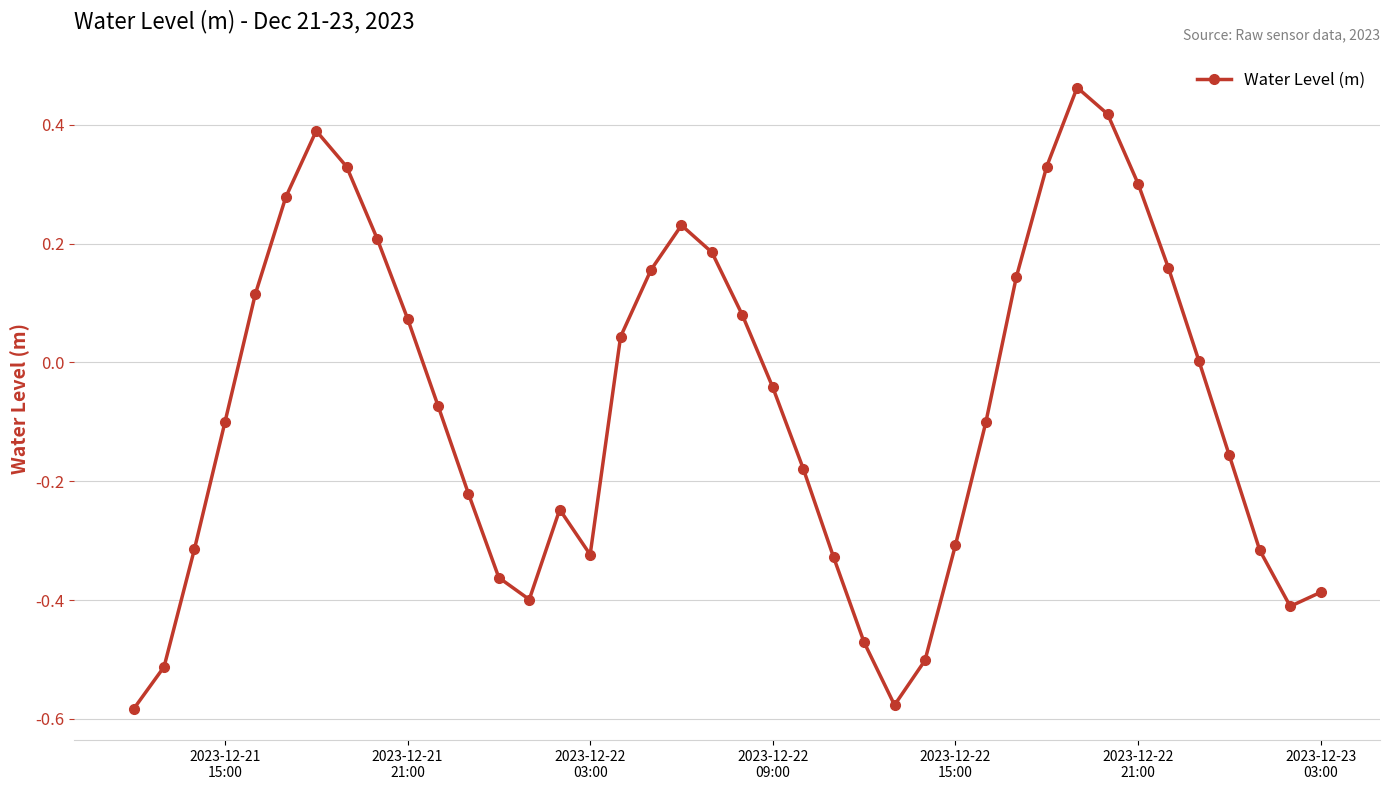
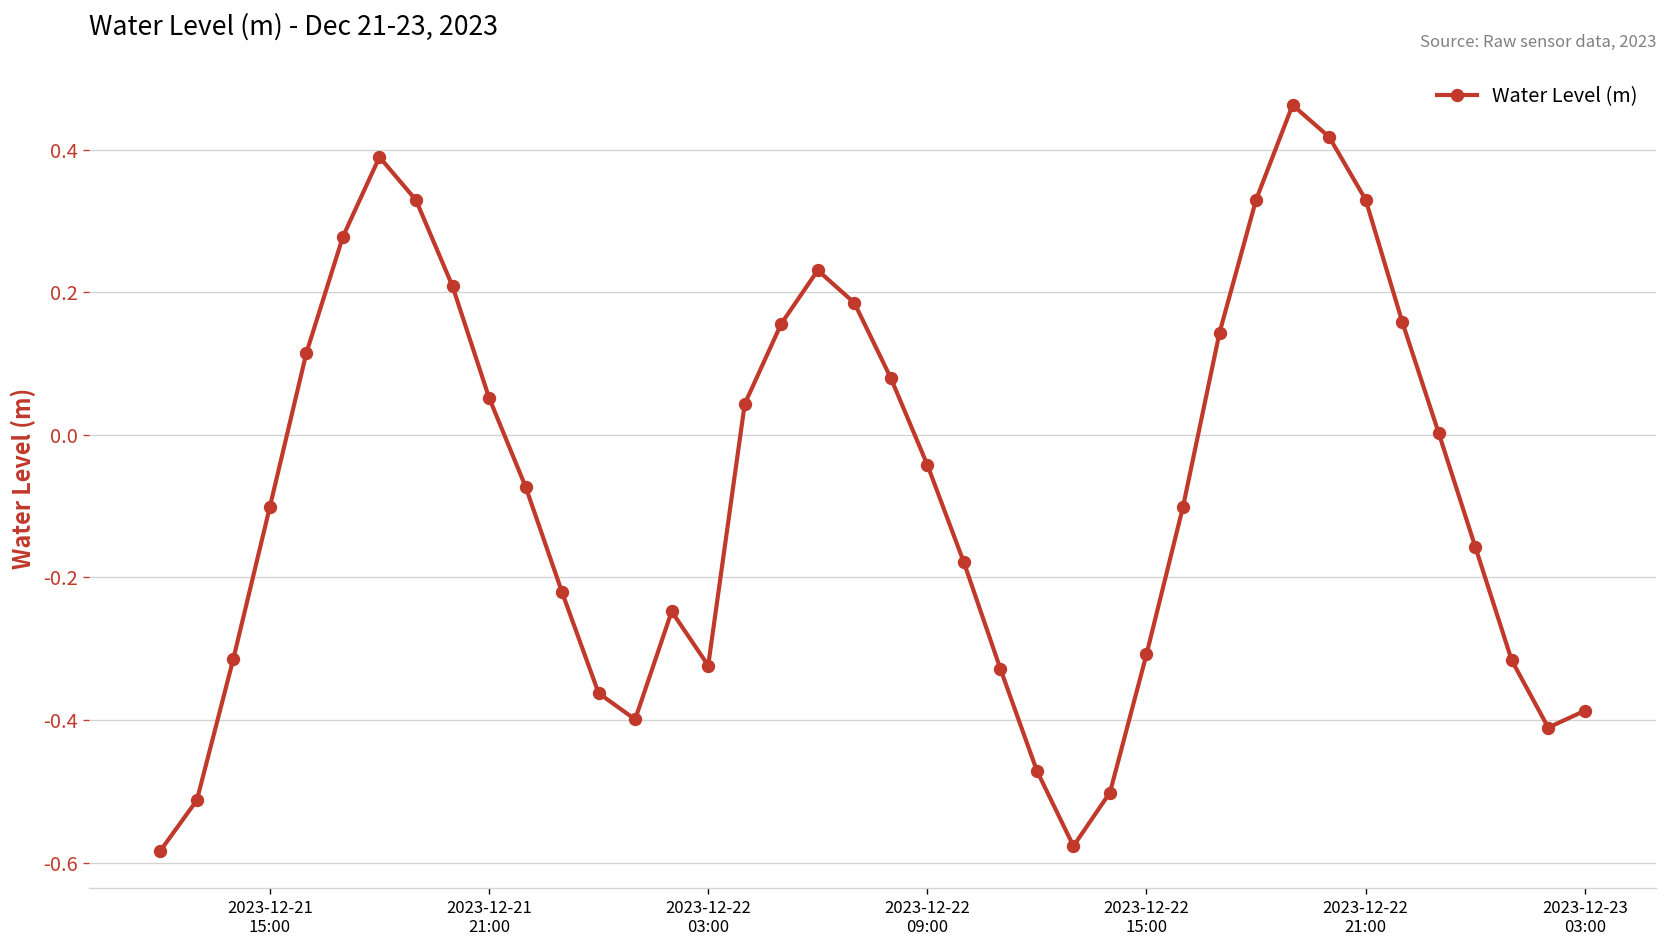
  {
    "2023-12-21 15:00": -0.10,
-   "2023-12-21 21:00": 0.07,
+   "2023-12-21 21:00": 0.05,
    "2023-12-22 03:00": -0.32,
    "2023-12-22 09:00": -0.04,
    "2023-12-22 15:00": -0.31,
-   "2023-12-22 21:00": 0.30,
+   "2023-12-22 21:00": 0.33,
    "2023-12-23 03:00": -0.39
  }
